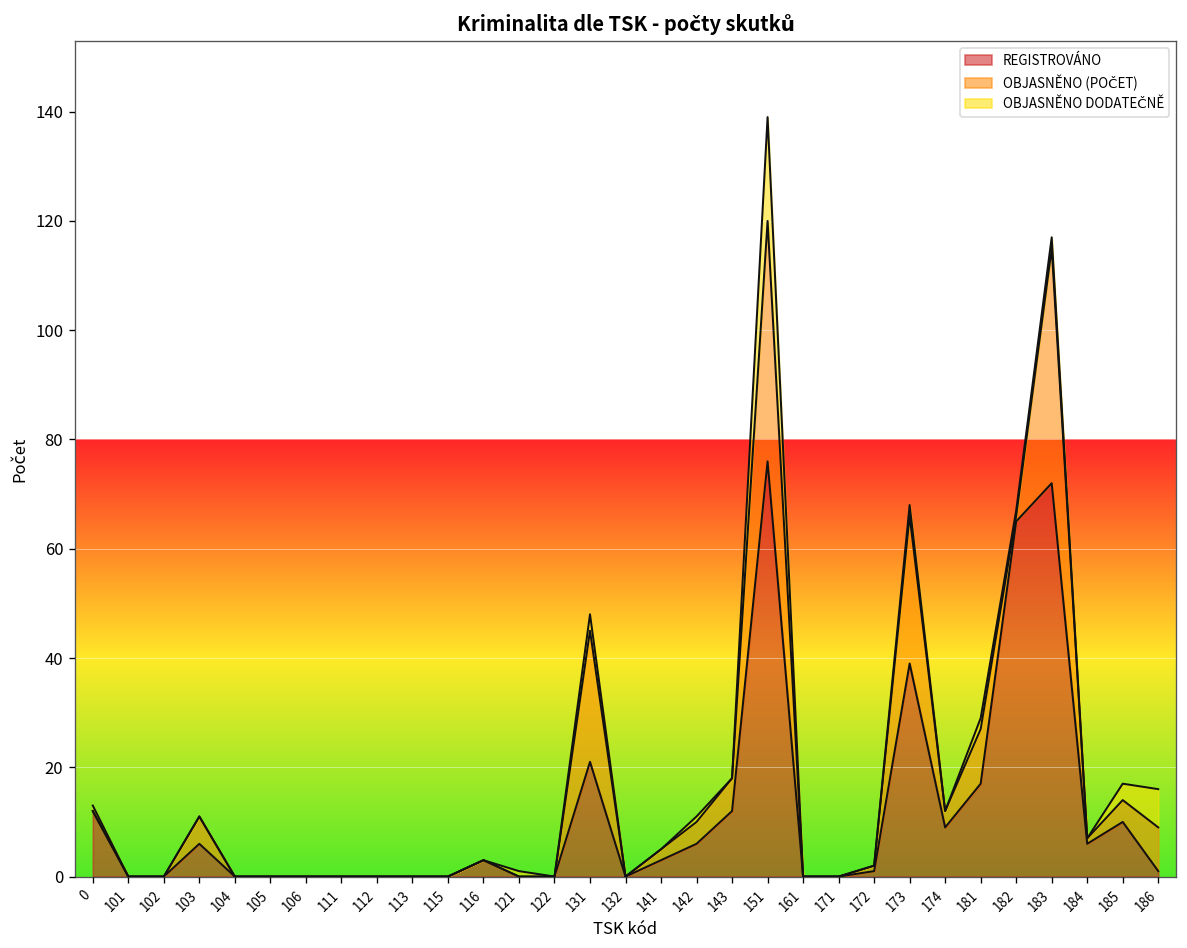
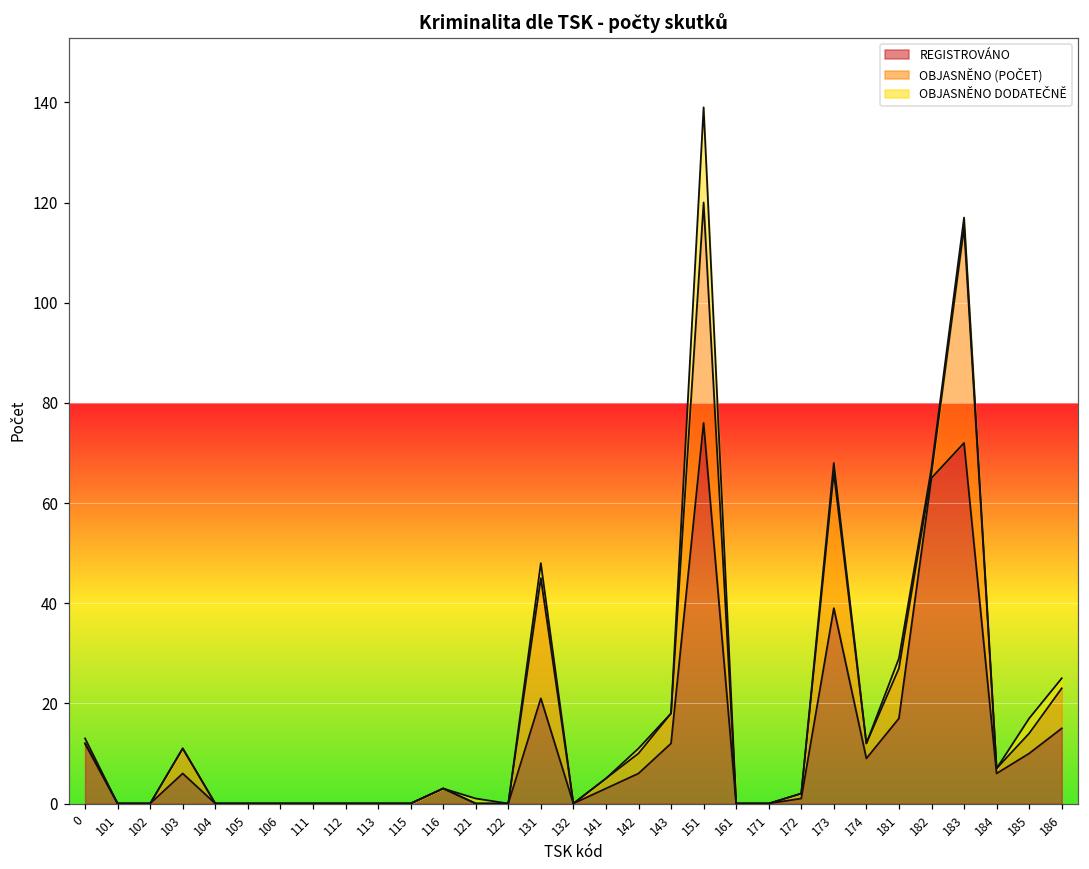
  {
    "REGISTROVÁNO": {
      "103": 6,
      "131": 21,
      "141": 3,
      "142": 6,
      "143": 12,
      "151": 76,
      "172": 1,
      "173": 39,
      "174": 9,
      "181": 17,
      "182": 65,
      "183": 72,
      "184": 6,
      "185": 10,
-     "186": 1
+     "186": 15
    },
    "OBJASNĚNO (POČET)": {
      "131": 24,
      "142": 4,
      "151": 44,
      "173": 27,
      "181": 10,
      "182": 1,
      "183": 43,
      "185": 4,
      "186": 8
    },
    "OBJASNĚNO DODATEČNĚ": {
      "0": 1,
      "121": 1,
      "131": 3,
      "142": 1,
      "151": 19,
      "173": 2,
      "181": 2,
      "182": 1,
      "183": 2,
      "185": 3,
-     "186": 7
+     "186": 2
    }
  }
